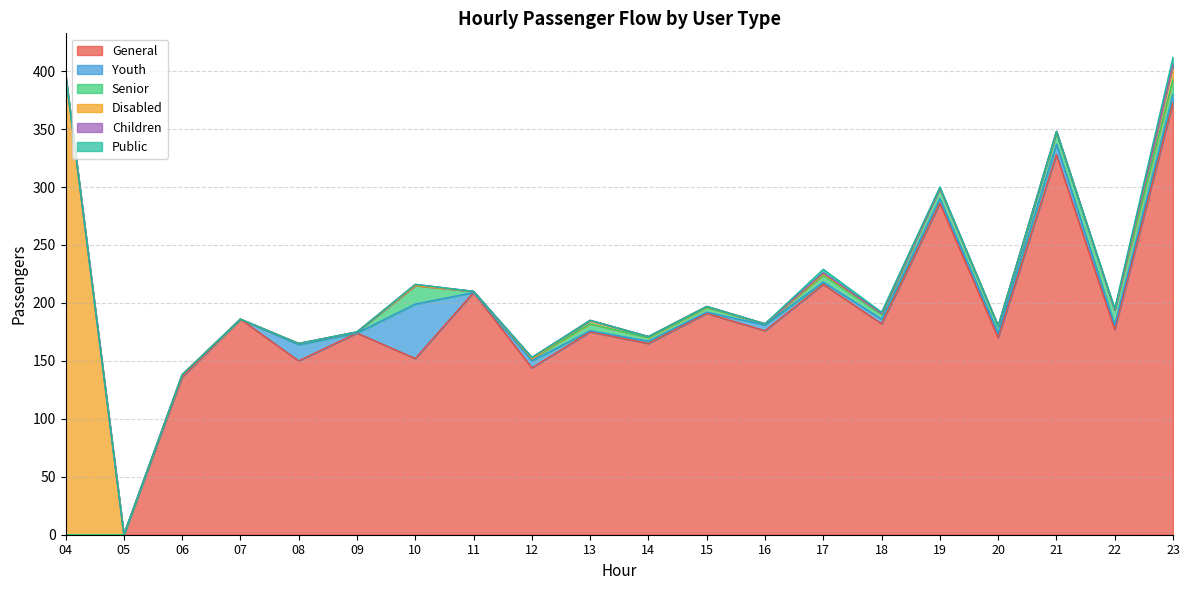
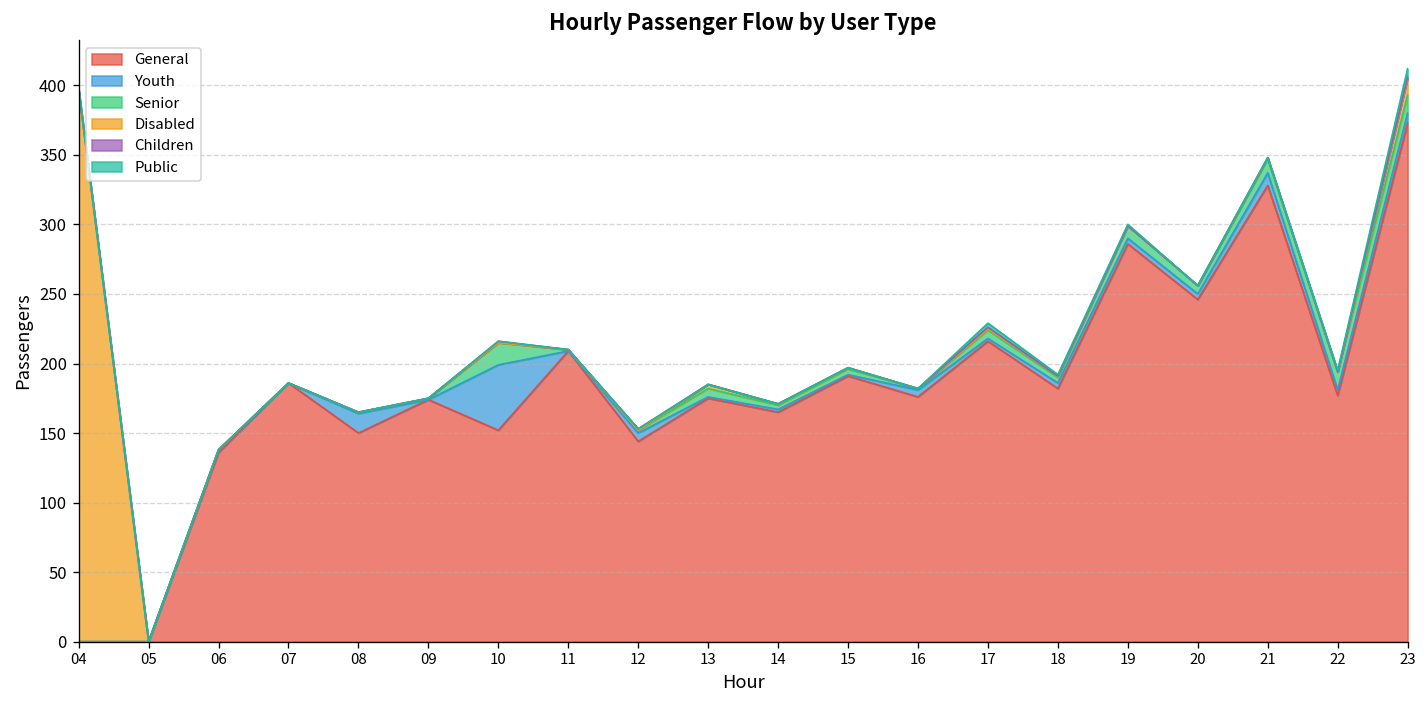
  {
    "General": {
      "08": 150,
      "10": 152,
      "12": 144,
      "16": 176,
      "18": 182,
      "19": 286,
-     "20": 170,
+     "20": 246,
      "21": 328,
      "22": 177,
      "23": 373
    },
    "Youth": {
      "10": 47,
      "18": 4,
      "19": 4,
      "20": 4,
      "21": 9,
      "22": 4,
      "23": 7
    }
  }
